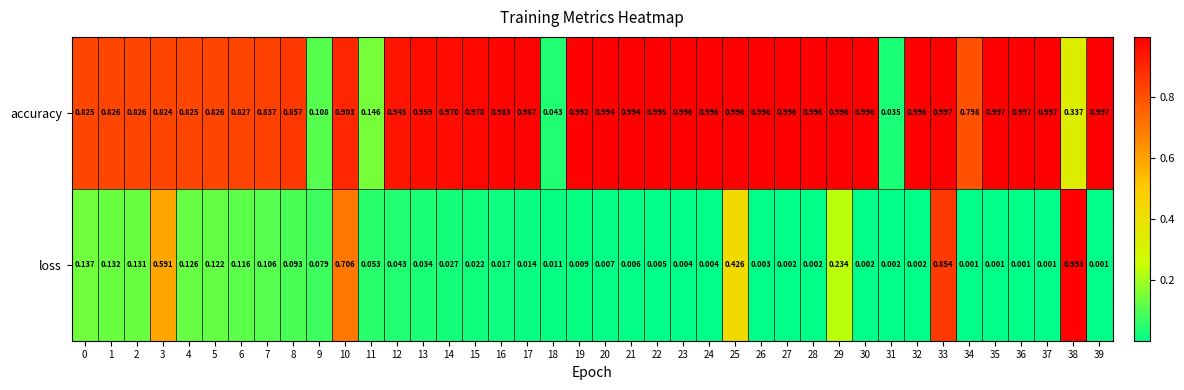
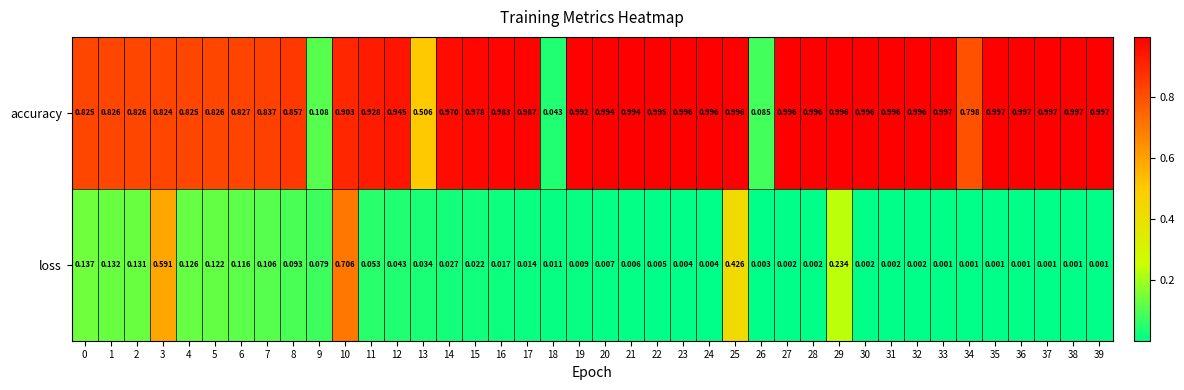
  {
    "accuracy": {
      "0": 0.825,
      "1": 0.826,
      "2": 0.826,
      "3": 0.824,
      "4": 0.825,
      "5": 0.826,
      "6": 0.827,
      "7": 0.837,
      "8": 0.857,
      "9": 0.108,
      "10": 0.903,
-     "11": 0.146,
+     "11": 0.928,
      "12": 0.945,
-     "13": 0.959,
+     "13": 0.506,
      "14": 0.970,
      "15": 0.978,
      "16": 0.983,
      "17": 0.987,
      "18": 0.043,
      "19": 0.992,
      "20": 0.994,
      "21": 0.994,
      "22": 0.995,
      "23": 0.996,
      "24": 0.996,
      "25": 0.996,
-     "26": 0.996,
+     "26": 0.085,
      "27": 0.996,
      "28": 0.996,
      "29": 0.996,
      "30": 0.996,
-     "31": 0.035,
+     "31": 0.996,
      "32": 0.996,
      "33": 0.997,
      "34": 0.798,
      "35": 0.997,
      "36": 0.997,
      "37": 0.997,
-     "38": 0.337,
+     "38": 0.997,
      "39": 0.997
    },
    "loss": {
      "0": 0.137,
      "1": 0.132,
      "2": 0.131,
      "3": 0.591,
      "4": 0.126,
      "5": 0.122,
      "6": 0.116,
      "7": 0.106,
      "8": 0.093,
      "9": 0.079,
      "10": 0.706,
      "11": 0.053,
      "12": 0.043,
      "13": 0.034,
      "14": 0.027,
      "15": 0.022,
      "16": 0.017,
      "17": 0.014,
      "18": 0.011,
      "19": 0.009,
      "20": 0.007,
      "21": 0.006,
      "22": 0.005,
      "23": 0.004,
      "24": 0.004,
      "25": 0.426,
      "26": 0.003,
      "27": 0.002,
      "28": 0.002,
      "29": 0.234,
      "30": 0.002,
      "31": 0.002,
      "32": 0.002,
-     "33": 0.854,
+     "33": 0.001,
      "34": 0.001,
      "35": 0.001,
      "36": 0.001,
      "37": 0.001,
-     "38": 0.993,
+     "38": 0.001,
      "39": 0.001
    }
  }
